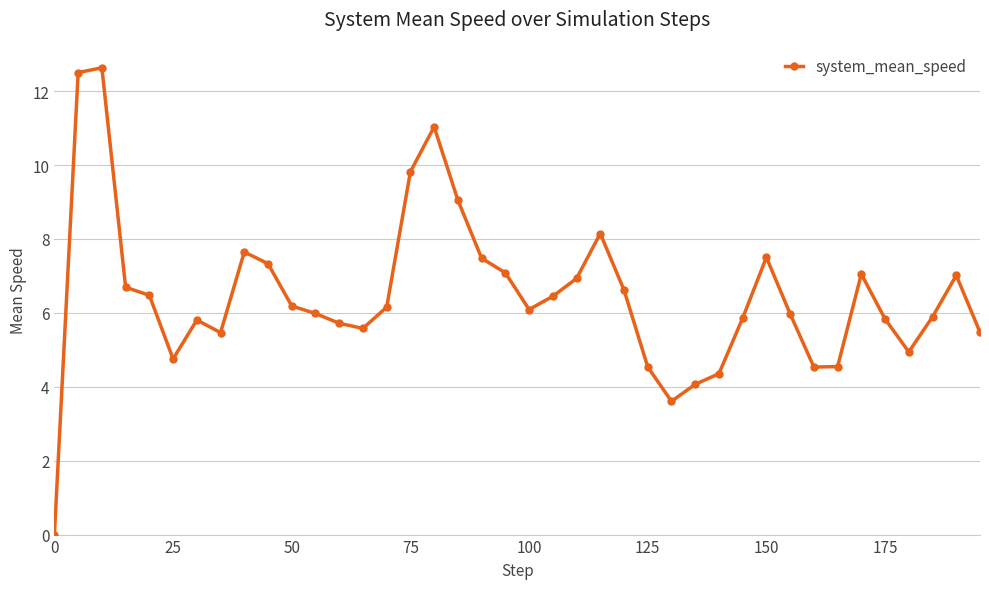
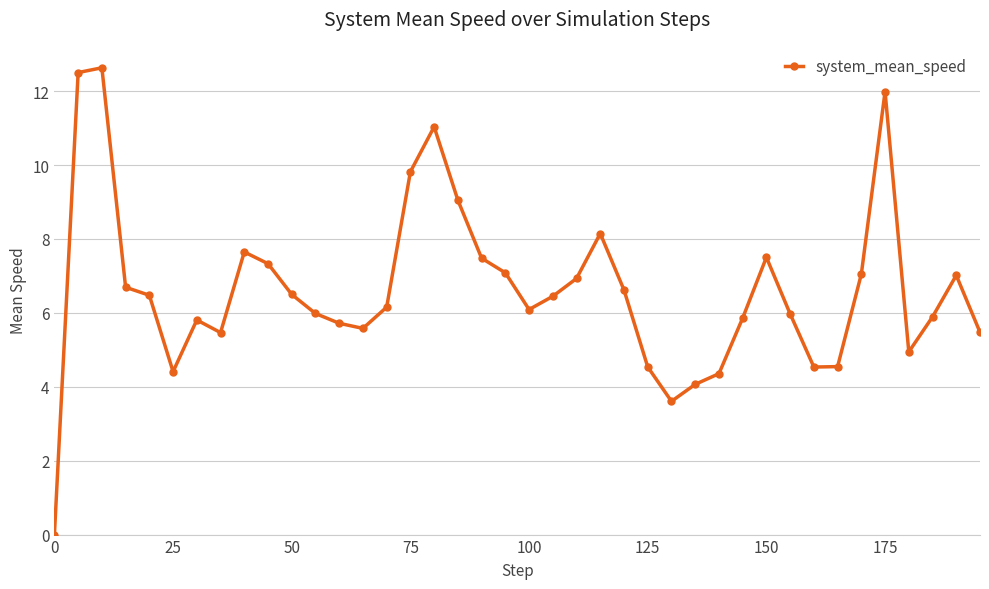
  {
    "0": 0.0,
-   "25": 4.8,
-   "50": 6.2,
+   "25": 4.4,
+   "50": 6.5,
    "75": 9.8,
    "100": 6.1,
    "125": 4.5,
    "150": 7.5,
-   "175": 5.8
+   "175": 12.0
  }
